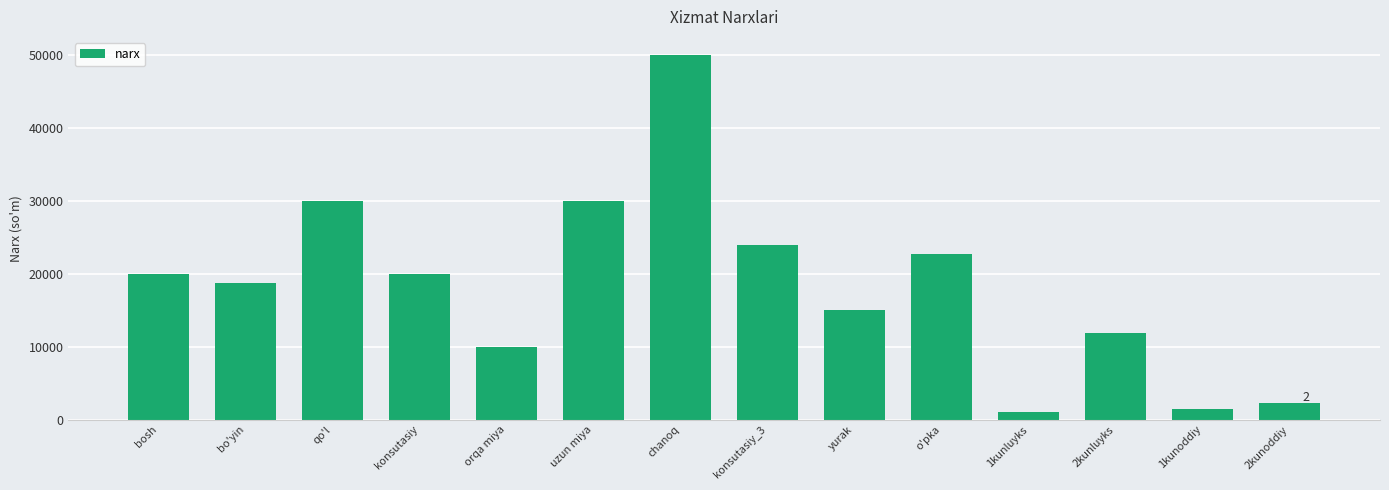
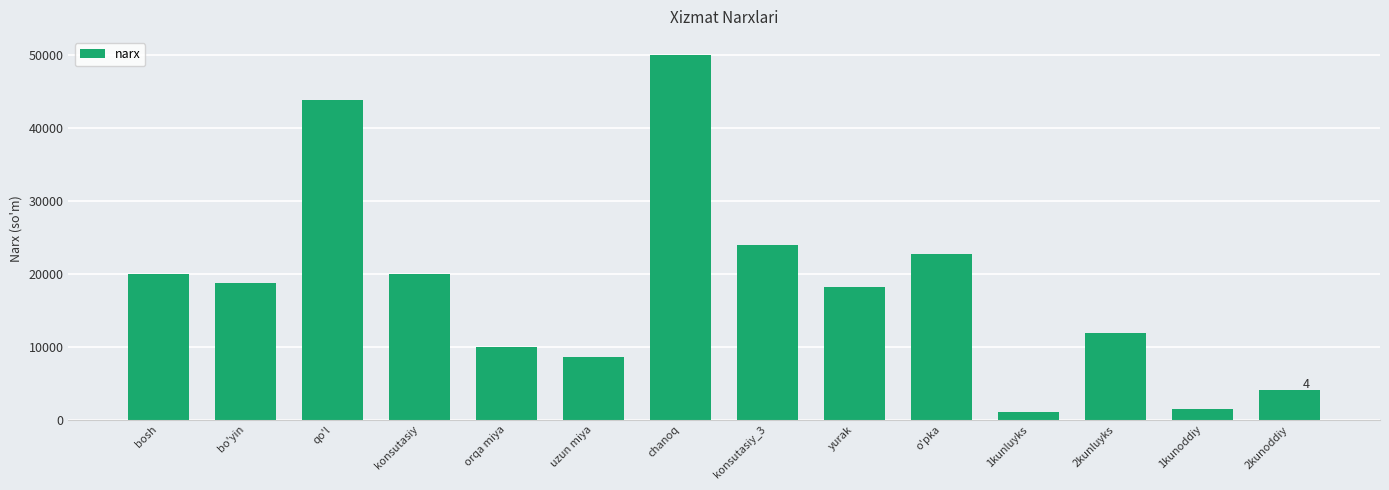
  {
-   "qo'l": 30000,
-   "uzun miya": 30000,
-   "yurak": 15000,
-   "2kunoddiy": 2
+   "qo'l": 44000,
+   "uzun miya": 9000,
+   "yurak": 18000,
+   "2kunoddiy": 4
  }
